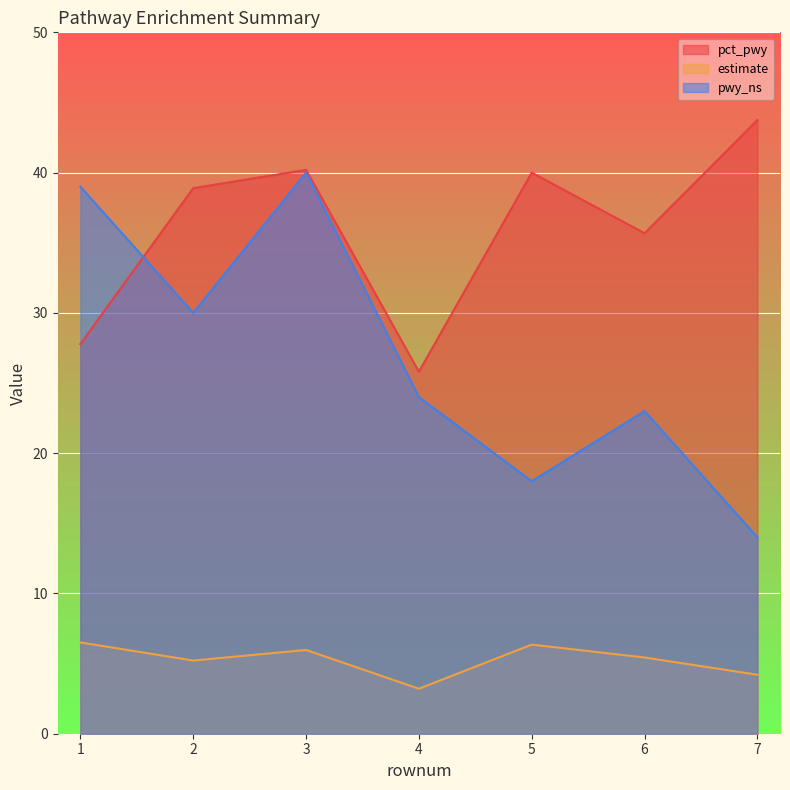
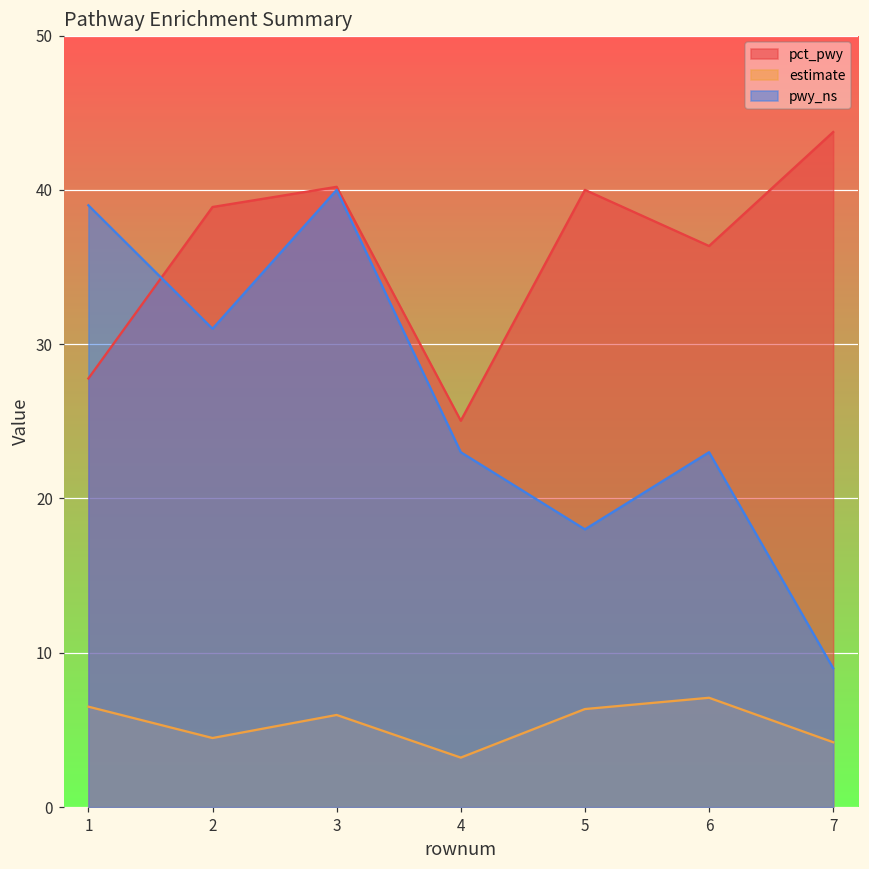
  {
    "pct_pwy": {
      "1": 27.8,
      "2": 38.9,
      "3": 40.2,
-     "4": 25.8,
+     "4": 25.0,
      "5": 40.0,
-     "6": 35.7,
+     "6": 36.4,
      "7": 43.8
    },
    "estimate": {
      "1": 6.5,
-     "2": 5.2,
+     "2": 4.5,
      "3": 6.0,
      "4": 3.2,
      "5": 6.4,
-     "6": 5.4,
+     "6": 7.1,
      "7": 4.2
    },
    "pwy_ns": {
      "1": 39,
-     "2": 30,
+     "2": 31,
      "3": 40,
-     "4": 24,
+     "4": 23,
      "5": 18,
      "6": 23,
-     "7": 14
+     "7": 9
    }
  }
